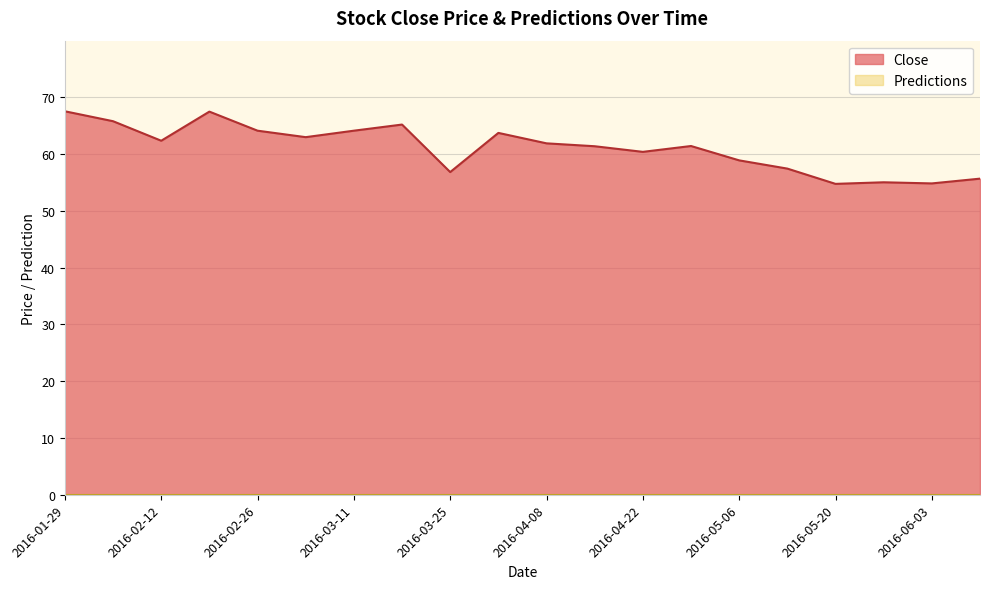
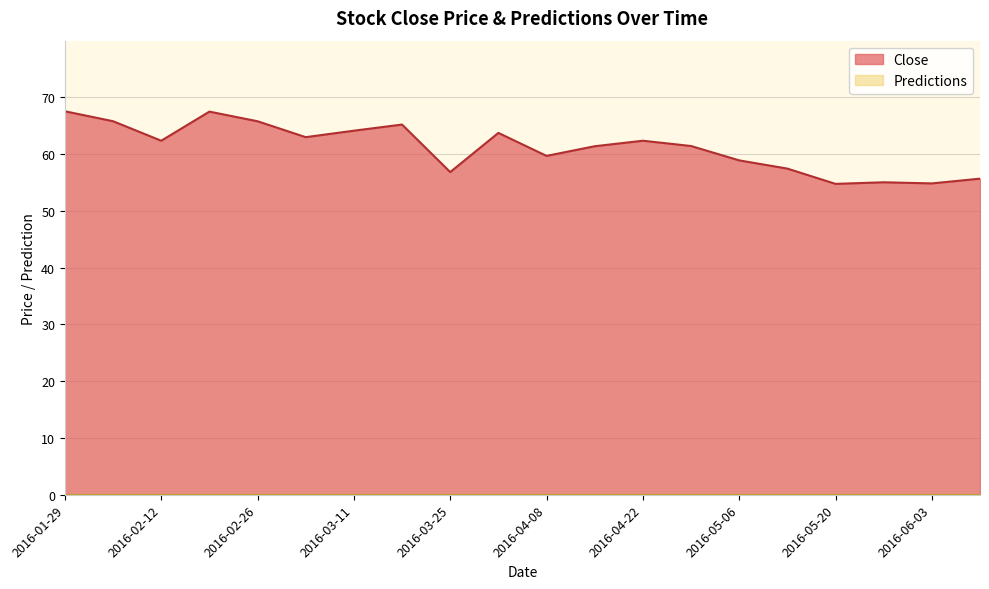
  {
    "Close": {
      "2016-01-29": 68,
      "2016-02-12": 62,
-     "2016-02-26": 64,
+     "2016-02-26": 66,
      "2016-03-11": 64,
      "2016-03-25": 57,
-     "2016-04-08": 62,
-     "2016-04-22": 60,
+     "2016-04-08": 60,
+     "2016-04-22": 62,
      "2016-05-06": 59,
      "2016-05-20": 55,
      "2016-06-03": 55
    },
    "Predictions": {
      "2016-01-29": 0,
      "2016-02-12": 0,
      "2016-02-26": 0,
      "2016-03-11": 0,
      "2016-03-25": 0,
      "2016-04-08": 0,
      "2016-04-22": 0,
      "2016-05-06": 0,
      "2016-05-20": 0,
      "2016-06-03": 0
    }
  }
